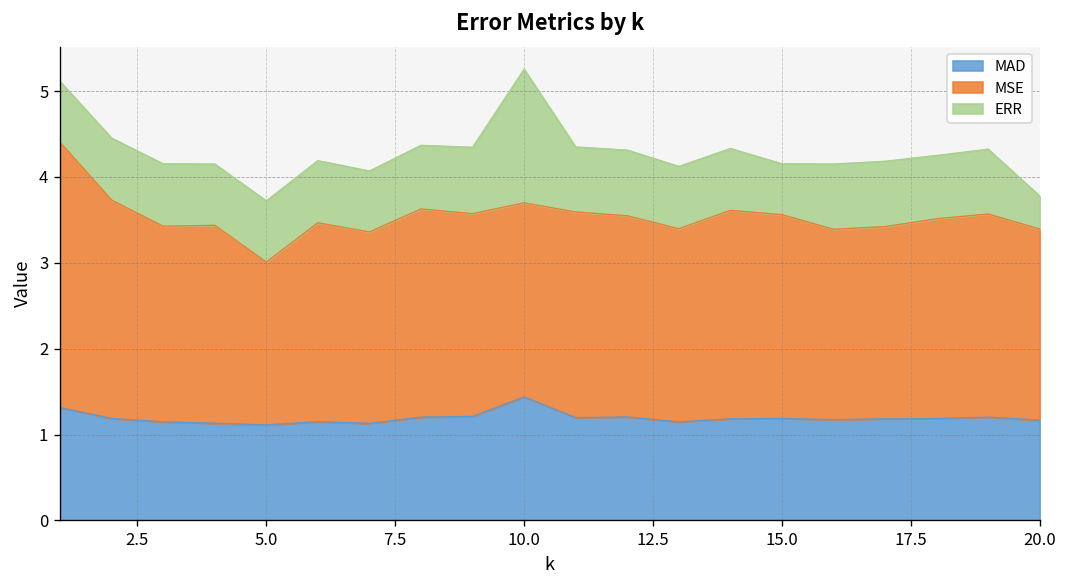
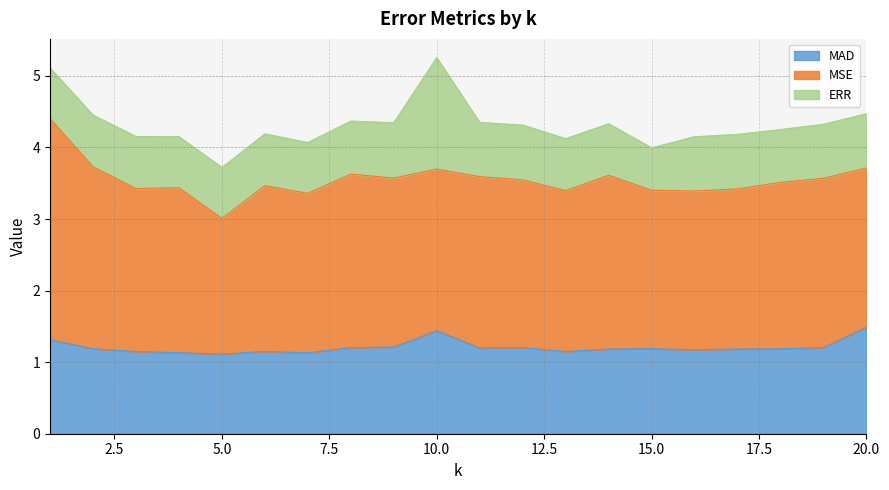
  {
    "MAD": {
      "5.0": 1.1,
      "10.0": 1.4,
      "15.0": 1.2,
-     "20.0": 1.2
+     "20.0": 1.5
    },
    "MSE": {
      "5.0": 1.9,
      "10.0": 2.3,
-     "15.0": 2.4,
+     "15.0": 2.2,
      "20.0": 2.2
    },
    "ERR": {
      "5.0": 0.7,
      "10.0": 1.6,
      "15.0": 0.6,
-     "20.0": 0.4
+     "20.0": 0.8
    }
  }
